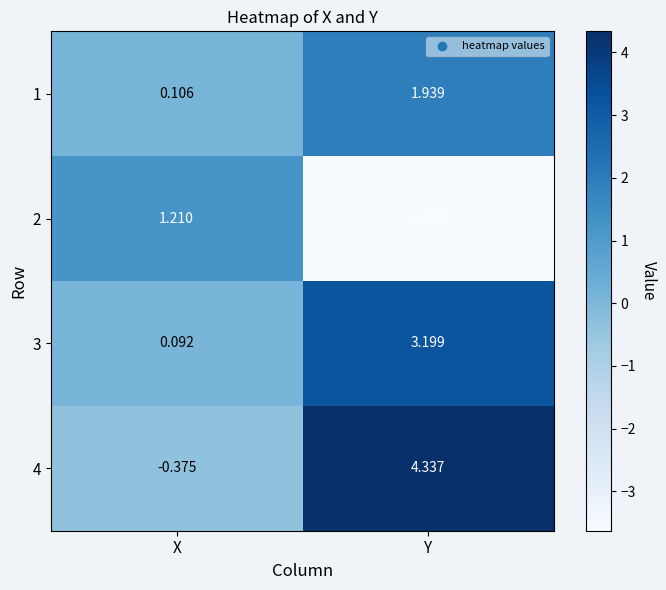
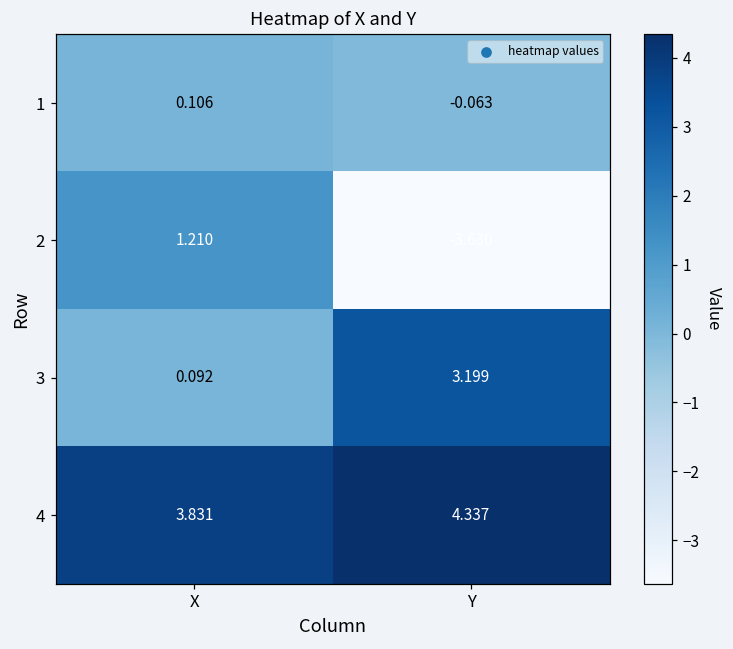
  {
    "1": {
      "X": 0.106,
-     "Y": 1.939
+     "Y": -0.063
    },
    "2": {
      "X": 1.210
    },
    "3": {
      "X": 0.092,
      "Y": 3.199
    },
    "4": {
-     "X": -0.375,
+     "X": 3.831,
      "Y": 4.337
    }
  }
